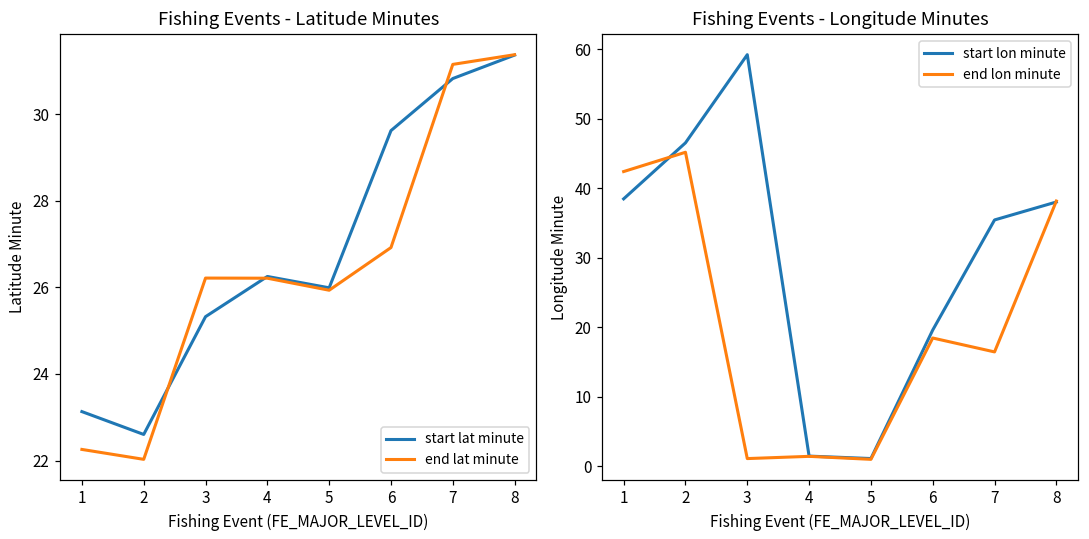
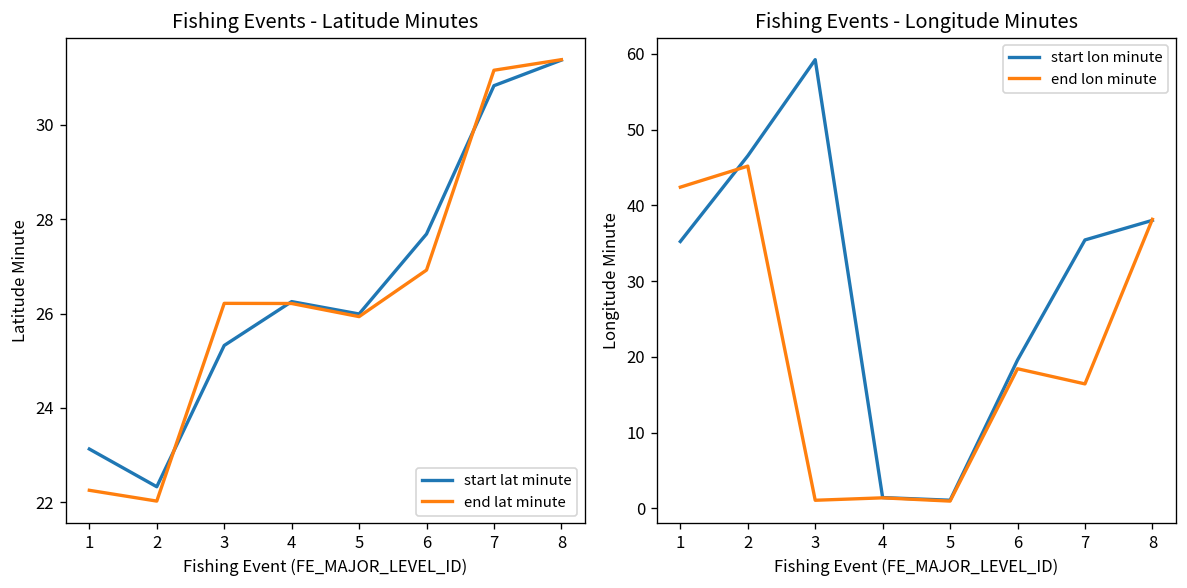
  {
    "Fishing Events - Latitude Minutes": {
      "start lat minute": {
        "1": 23.1,
-       "2": 22.6,
+       "2": 22.3,
        "3": 25.3,
-       "6": 29.6,
+       "6": 27.7,
        "7": 30.8
      },
      "end lat minute": {
        "1": 22.3,
        "2": 22.0,
        "3": 26.2,
        "6": 26.9,
        "7": 31.2
      }
    },
    "Fishing Events - Longitude Minutes": {
      "start lon minute": {
-       "1": 38,
+       "1": 35,
        "2": 47,
        "3": 59,
        "6": 20,
        "7": 35
      },
      "end lon minute": {
        "1": 42,
        "2": 45,
        "3": 1,
        "6": 18,
        "7": 16
      }
    }
  }
